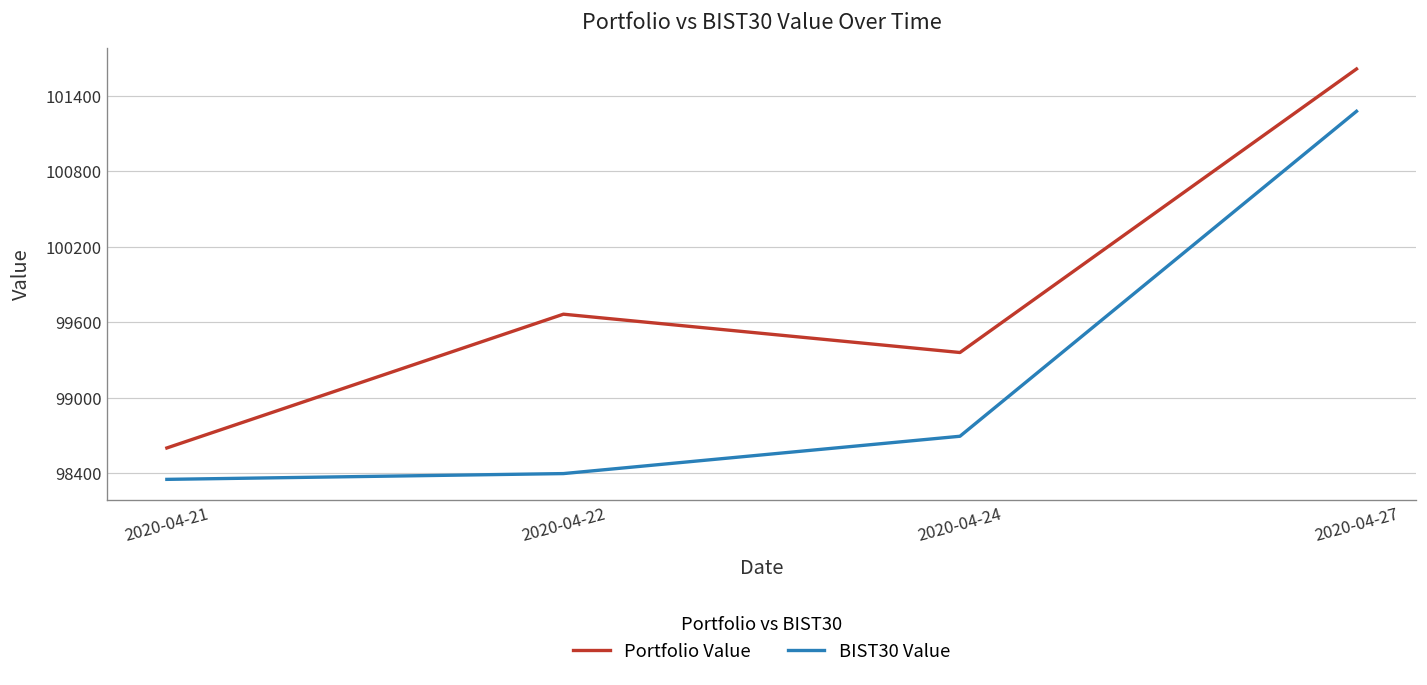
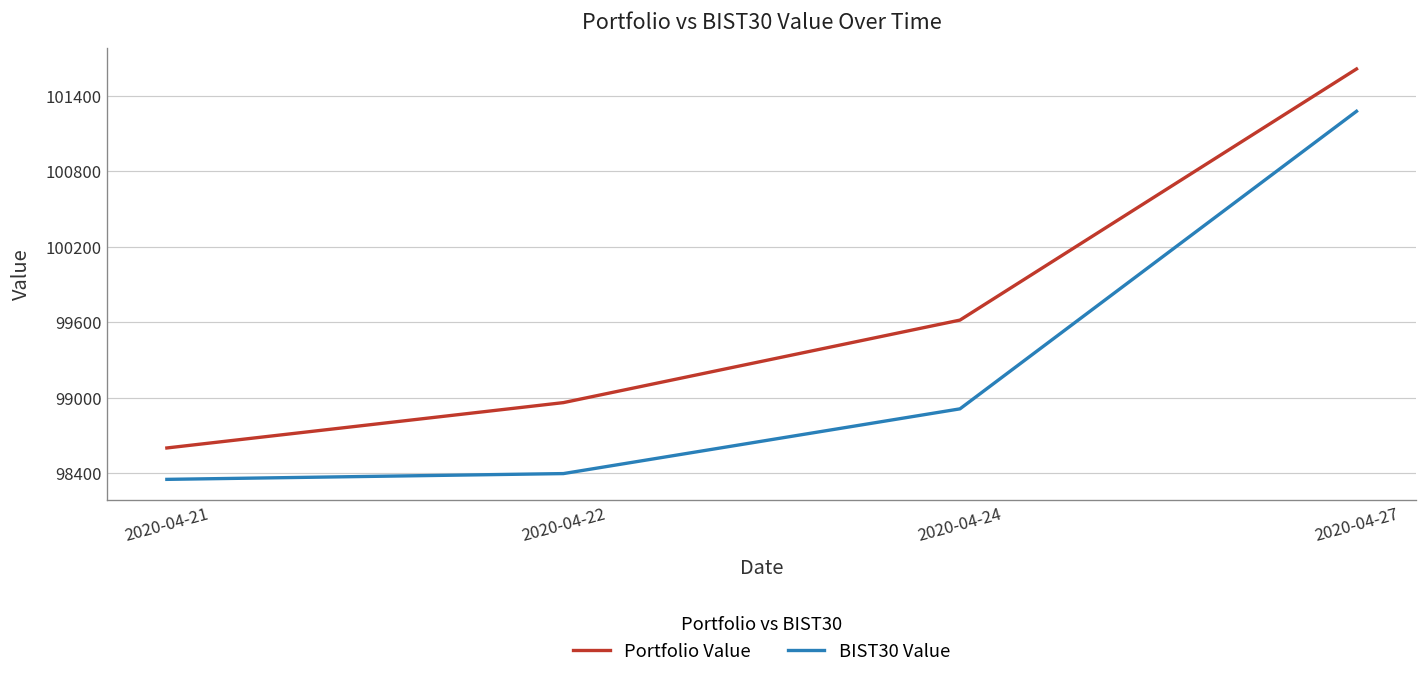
  {
    "Portfolio Value": {
      "2020-04-21": 98600,
-     "2020-04-22": 99660,
-     "2020-04-24": 99360,
+     "2020-04-22": 98960,
+     "2020-04-24": 99620,
      "2020-04-27": 101620
    },
    "BIST30 Value": {
      "2020-04-21": 98350,
      "2020-04-22": 98400,
-     "2020-04-24": 98690,
+     "2020-04-24": 98910,
      "2020-04-27": 101280
    }
  }
